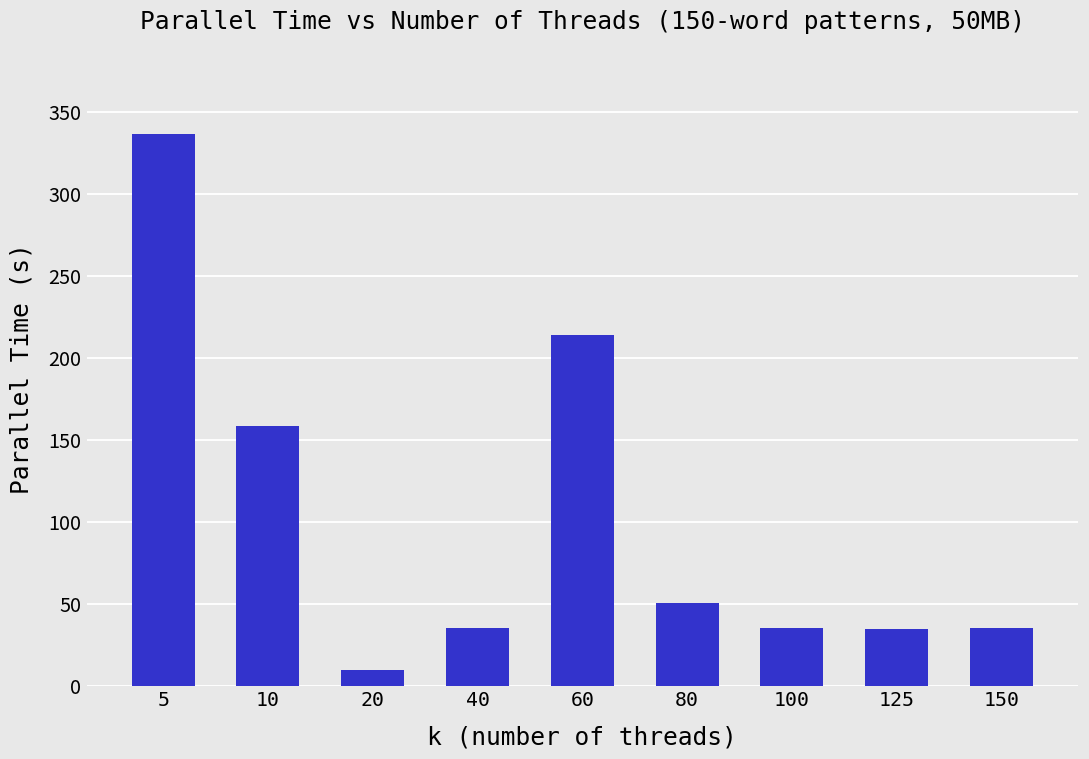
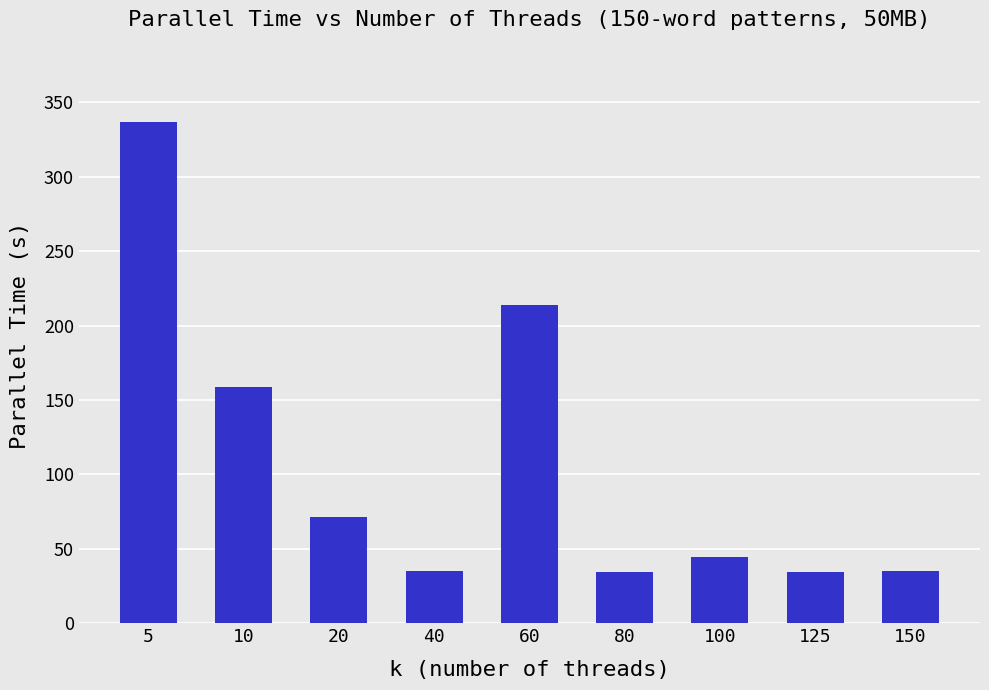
  {
    "5": 337,
    "10": 158,
-   "20": 10,
+   "20": 72,
    "40": 35,
    "60": 214,
-   "80": 51,
-   "100": 35,
+   "80": 34,
+   "100": 45,
    "125": 34,
    "150": 35
  }
